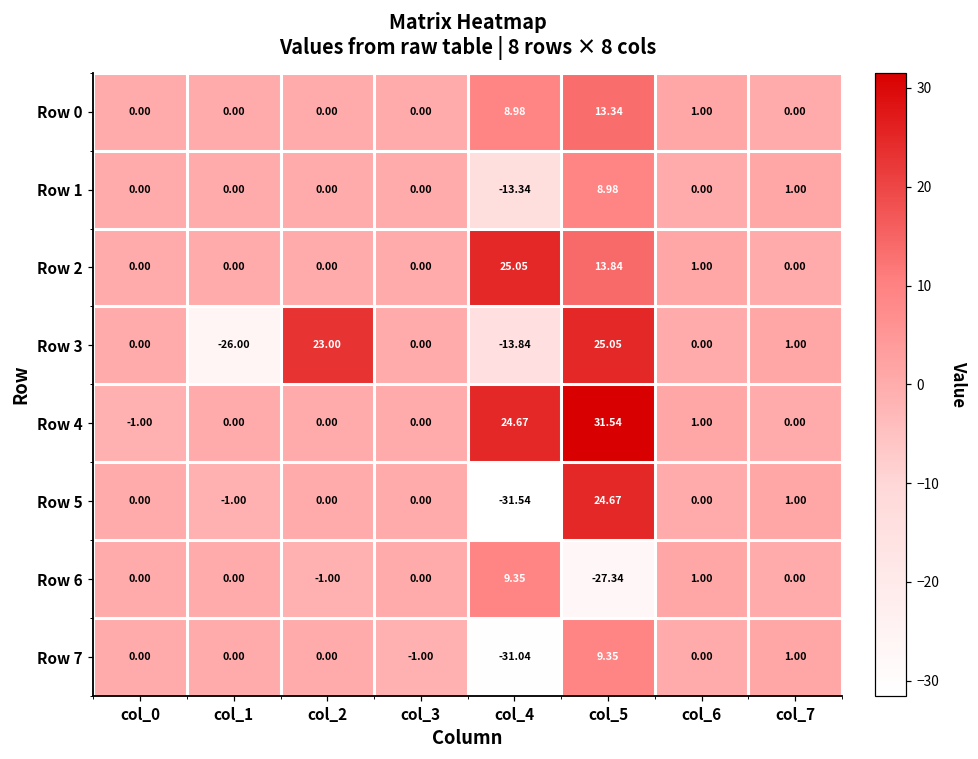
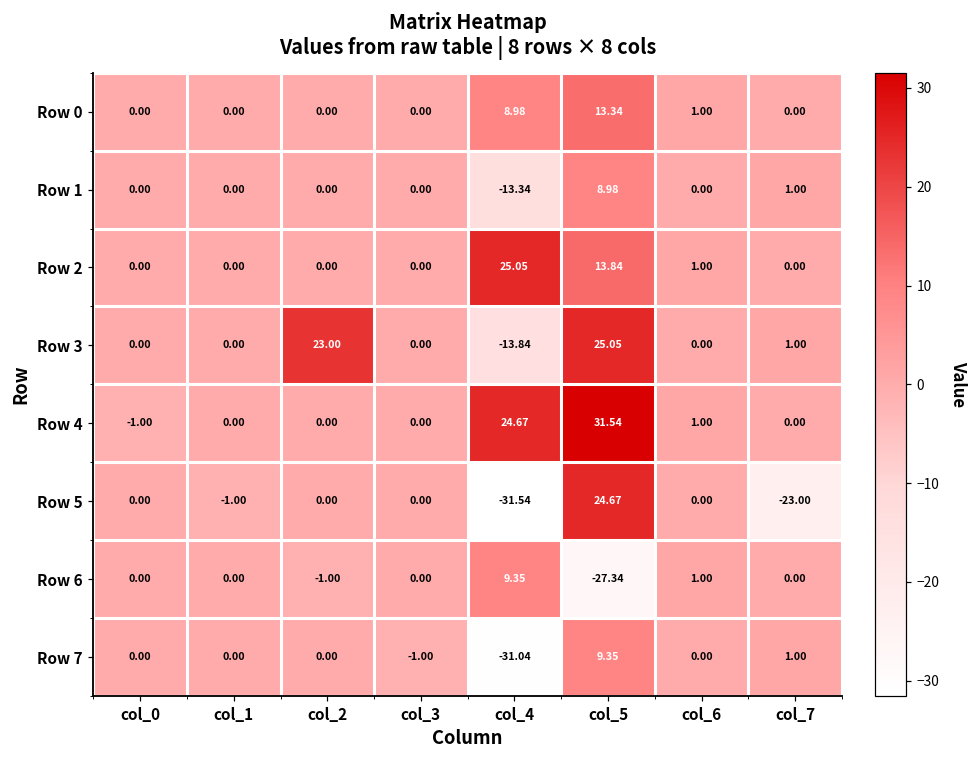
  {
    "Row 0": {
      "col_0": 0.00,
      "col_1": 0.00,
      "col_2": 0.00,
      "col_3": 0.00,
      "col_4": 8.98,
      "col_5": 13.34,
      "col_6": 1.00,
      "col_7": 0.00
    },
    "Row 1": {
      "col_0": 0.00,
      "col_1": 0.00,
      "col_2": 0.00,
      "col_3": 0.00,
      "col_4": -13.34,
      "col_5": 8.98,
      "col_6": 0.00,
      "col_7": 1.00
    },
    "Row 2": {
      "col_0": 0.00,
      "col_1": 0.00,
      "col_2": 0.00,
      "col_3": 0.00,
      "col_4": 25.05,
      "col_5": 13.84,
      "col_6": 1.00,
      "col_7": 0.00
    },
    "Row 3": {
      "col_0": 0.00,
-     "col_1": -26.00,
+     "col_1": 0.00,
      "col_2": 23.00,
      "col_3": 0.00,
      "col_4": -13.84,
      "col_5": 25.05,
      "col_6": 0.00,
      "col_7": 1.00
    },
    "Row 4": {
      "col_0": -1.00,
      "col_1": 0.00,
      "col_2": 0.00,
      "col_3": 0.00,
      "col_4": 24.67,
      "col_5": 31.54,
      "col_6": 1.00,
      "col_7": 0.00
    },
    "Row 5": {
      "col_0": 0.00,
      "col_1": -1.00,
      "col_2": 0.00,
      "col_3": 0.00,
      "col_4": -31.54,
      "col_5": 24.67,
      "col_6": 0.00,
-     "col_7": 1.00
+     "col_7": -23.00
    },
    "Row 6": {
      "col_0": 0.00,
      "col_1": 0.00,
      "col_2": -1.00,
      "col_3": 0.00,
      "col_4": 9.35,
      "col_5": -27.34,
      "col_6": 1.00,
      "col_7": 0.00
    },
    "Row 7": {
      "col_0": 0.00,
      "col_1": 0.00,
      "col_2": 0.00,
      "col_3": -1.00,
      "col_4": -31.04,
      "col_5": 9.35,
      "col_6": 0.00,
      "col_7": 1.00
    }
  }
